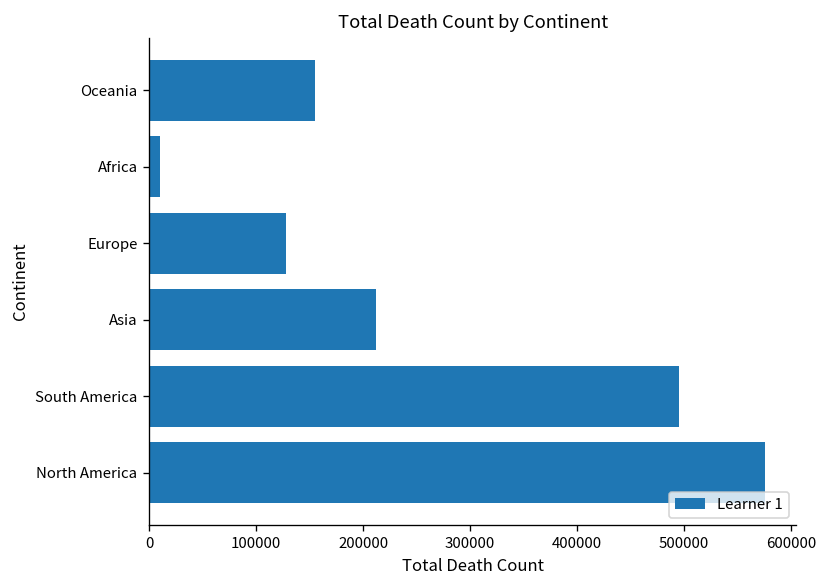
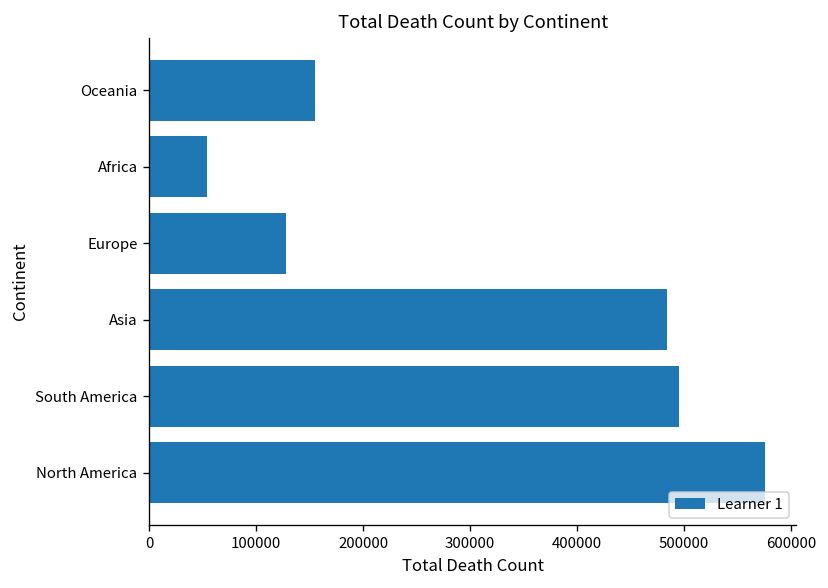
  {
    "Oceania": 160000,
-   "Africa": 10000,
+   "Africa": 50000,
    "Europe": 130000,
-   "Asia": 210000,
+   "Asia": 480000,
    "South America": 500000,
    "North America": 580000
  }
